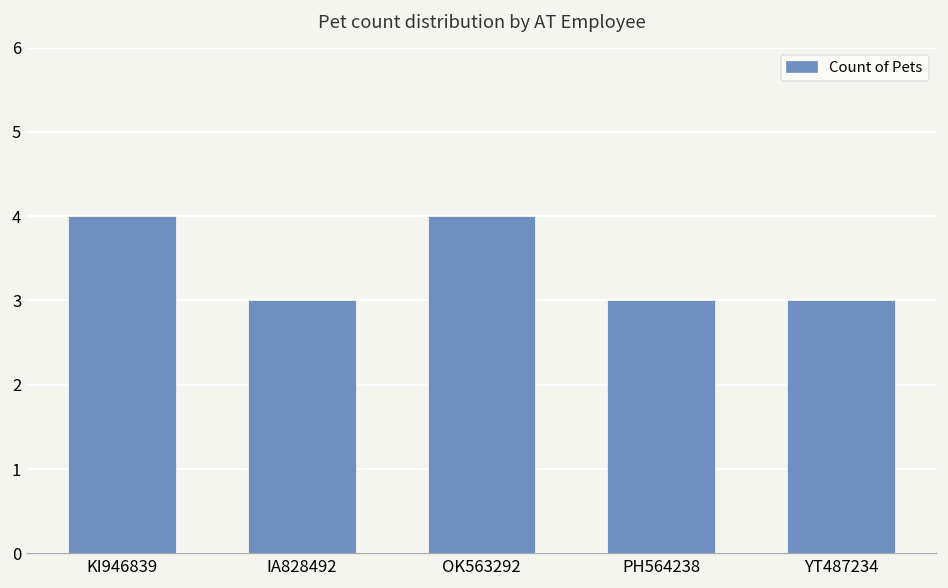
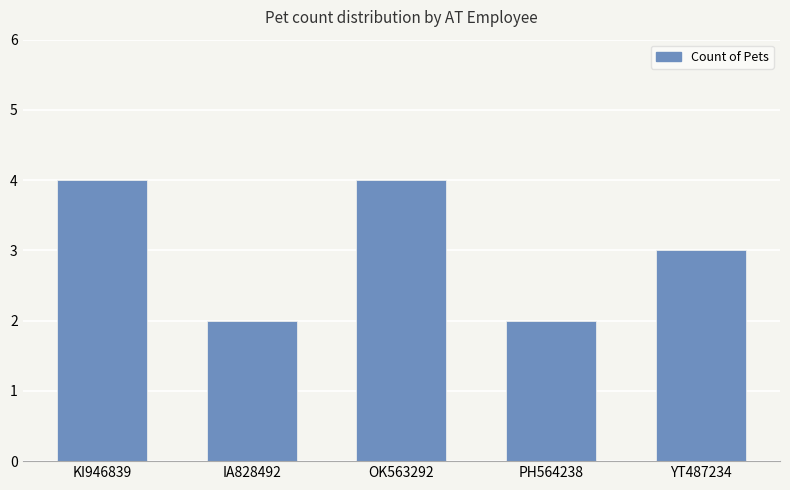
  {
    "KI946839": 4,
-   "IA828492": 3,
+   "IA828492": 2,
    "OK563292": 4,
-   "PH564238": 3,
+   "PH564238": 2,
    "YT487234": 3
  }
